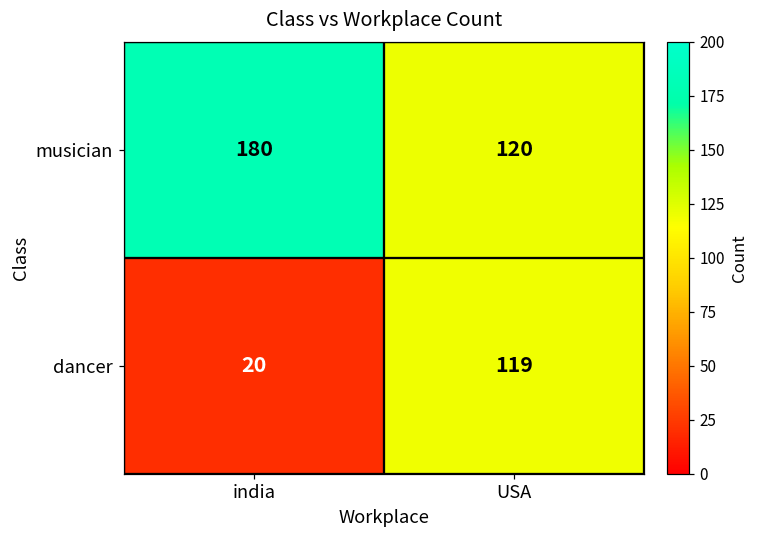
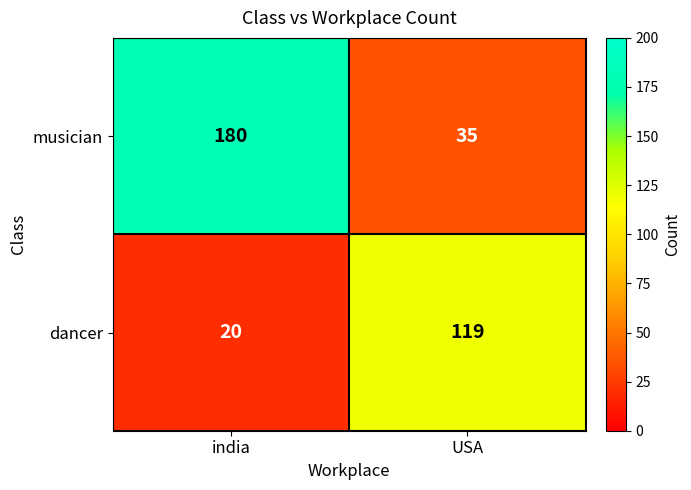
  {
    "musician": {
      "india": 180,
-     "USA": 120
+     "USA": 35
    },
    "dancer": {
      "india": 20,
      "USA": 119
    }
  }
